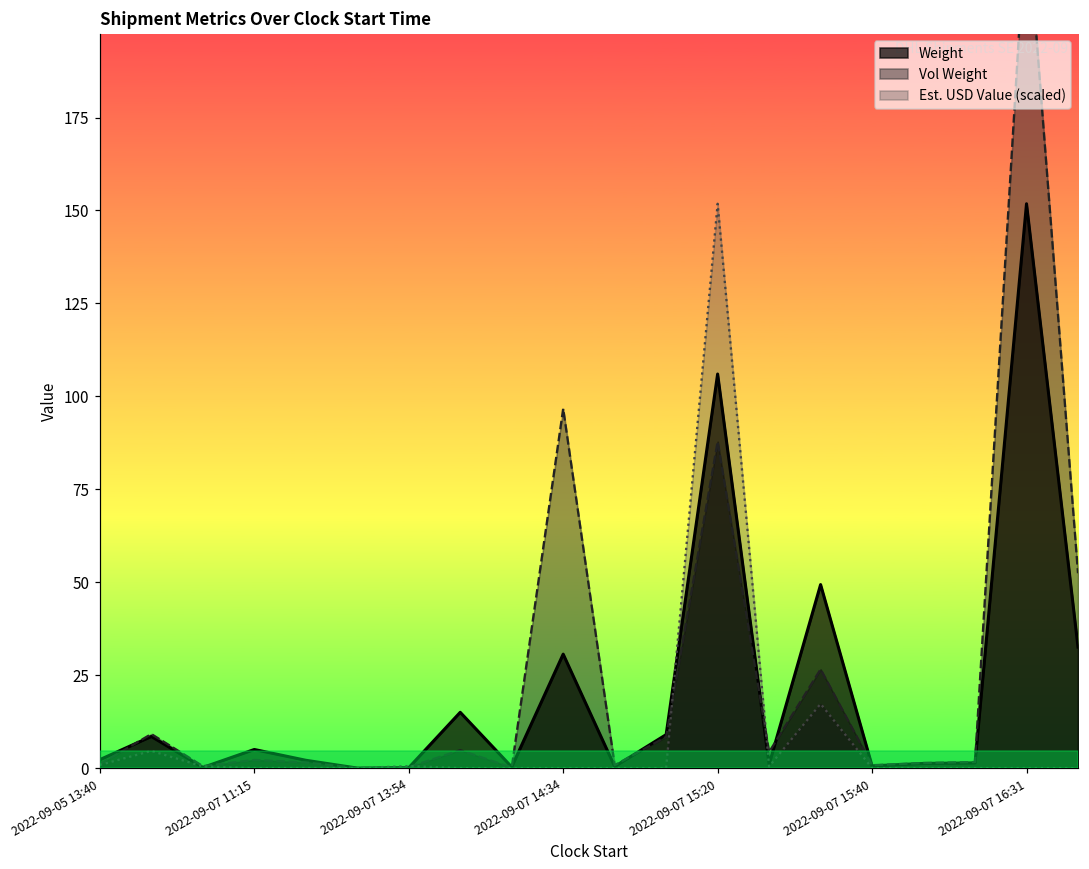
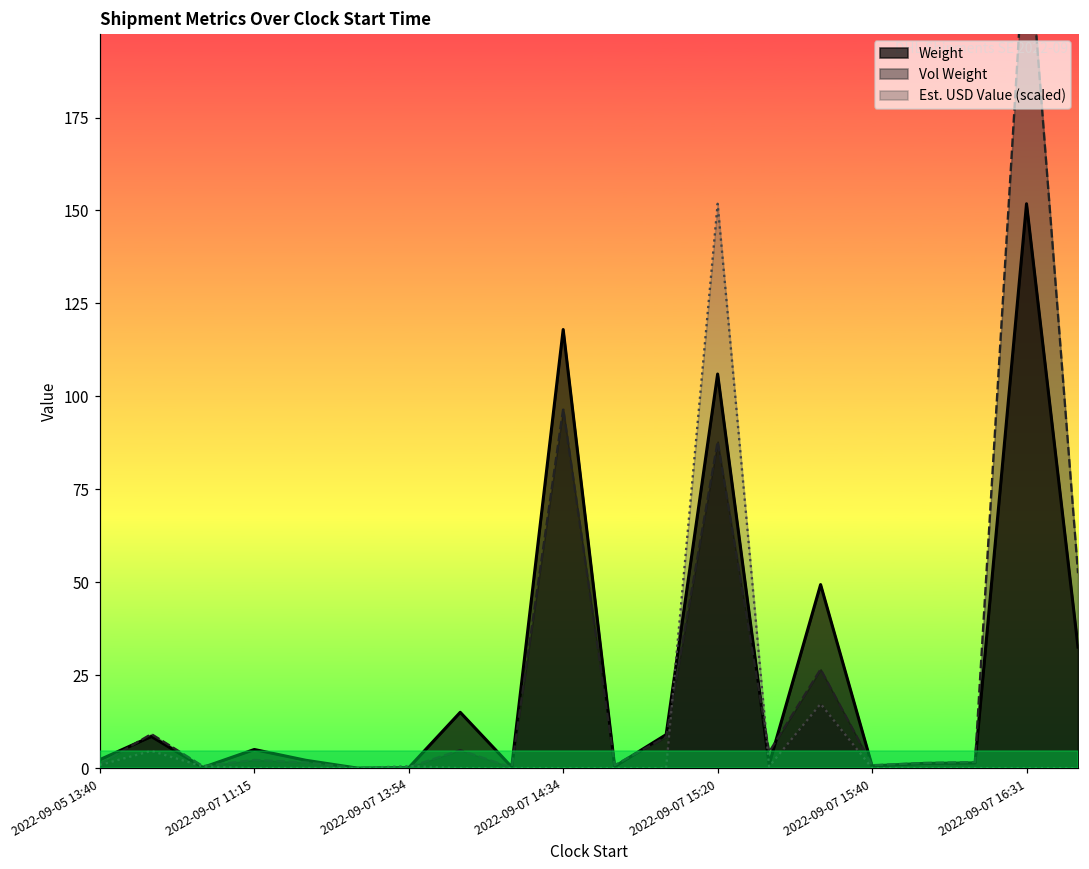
  {
    "Weight": {
      "2022-09-07 11:15": 5,
-     "2022-09-07 14:34": 31,
+     "2022-09-07 14:34": 118,
      "2022-09-07 15:20": 106,
      "2022-09-07 16:31": 152
    }
  }
